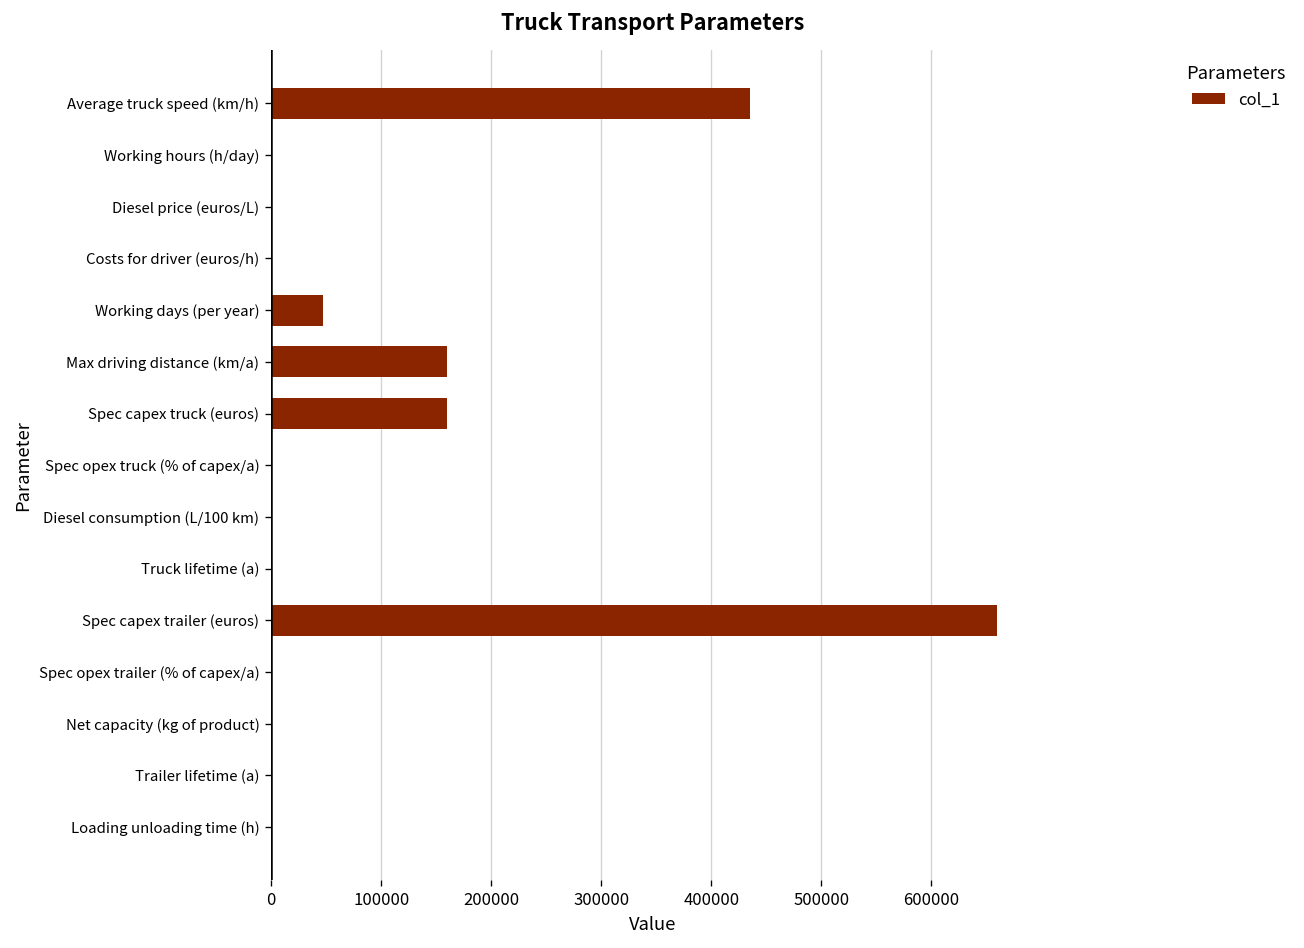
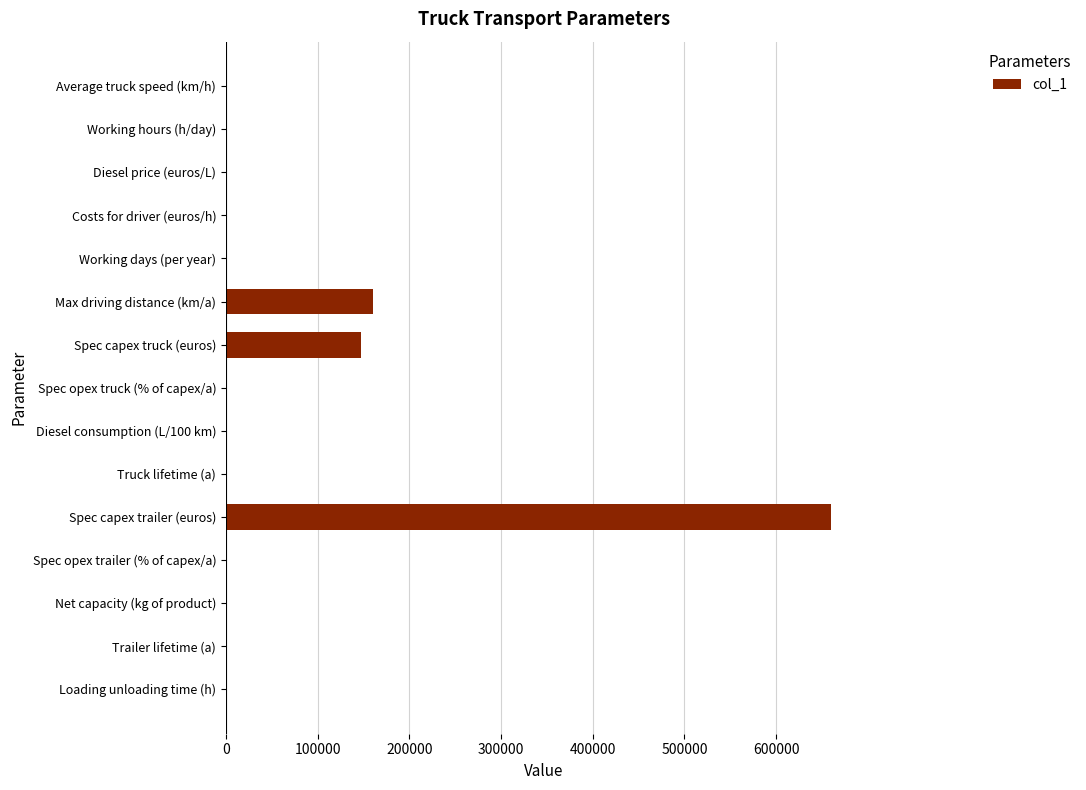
  {
-   "Average truck speed (km/h)": 430000,
-   "Working days (per year)": 50000,
+   "Average truck speed (km/h)": 0,
+   "Working days (per year)": 0,
    "Max driving distance (km/a)": 160000,
-   "Spec capex truck (euros)": 160000,
+   "Spec capex truck (euros)": 150000,
    "Spec capex trailer (euros)": 660000
  }
